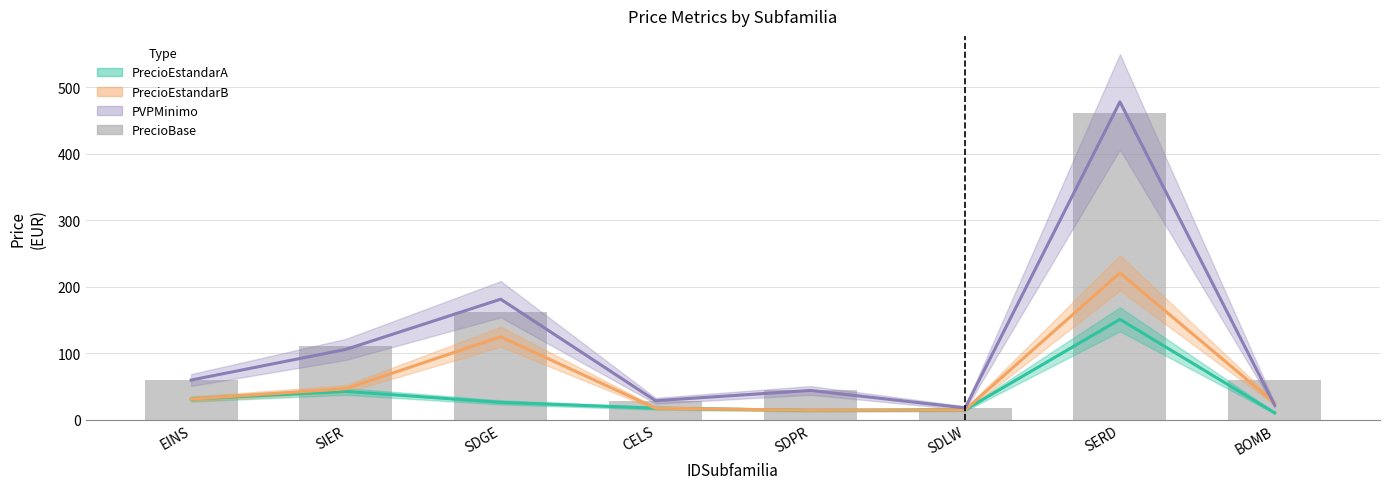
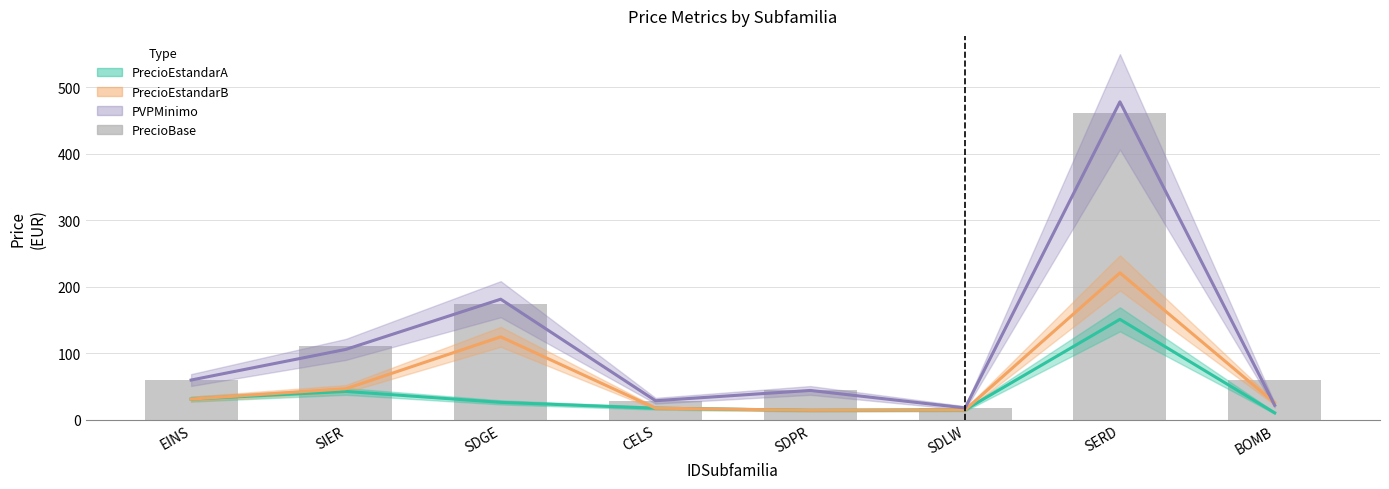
  {
    "PrecioBase": {
      "EINS": 60,
      "SIER": 110,
-     "SDGE": 160,
+     "SDGE": 170,
      "CELS": 30,
      "SDPR": 40,
      "SDLW": 20,
      "SERD": 460,
      "BOMB": 60
    }
  }
